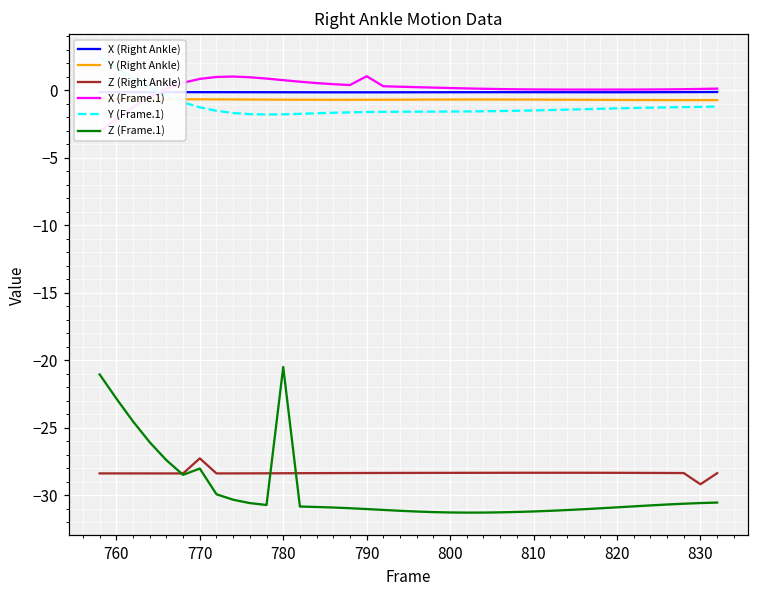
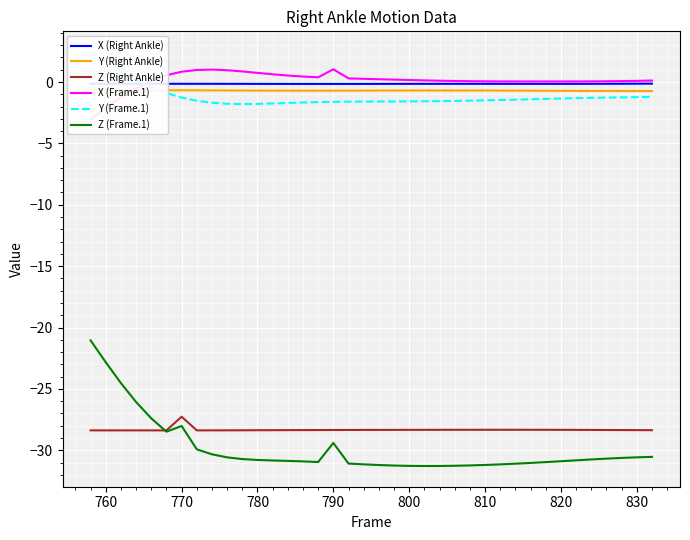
  {
    "X (Right Ankle)": {
      "770": -0.1,
      "780": -0.2,
      "790": -0.2,
      "800": -0.1,
      "830": -0.1
    },
    "Y (Right Ankle)": {
      "770": -0.7,
      "780": -0.7,
      "790": -0.7,
      "800": -0.7,
      "810": -0.7,
      "820": -0.7,
      "830": -0.7
    },
    "Z (Right Ankle)": {
      "760": -28.4,
      "770": -27.3,
      "780": -28.4,
      "790": -28.3,
      "800": -28.3,
      "810": -28.3,
      "820": -28.3,
-     "830": -29.2
+     "830": -28.4
    },
    "X (Frame.1)": {
      "770": 0.8,
      "780": 0.7,
      "790": 1.0,
      "800": 0.2,
      "830": 0.1
    },
    "Y (Frame.1)": {
      "770": -1.3,
      "780": -1.8,
      "790": -1.6,
      "800": -1.6,
      "810": -1.5,
      "820": -1.3,
      "830": -1.2
    },
    "Z (Frame.1)": {
      "760": -22.8,
      "770": -28.0,
-     "780": -20.5,
-     "790": -31.0,
+     "780": -30.8,
+     "790": -29.4,
      "800": -31.3,
      "810": -31.2,
      "820": -30.9,
      "830": -30.6
    }
  }
